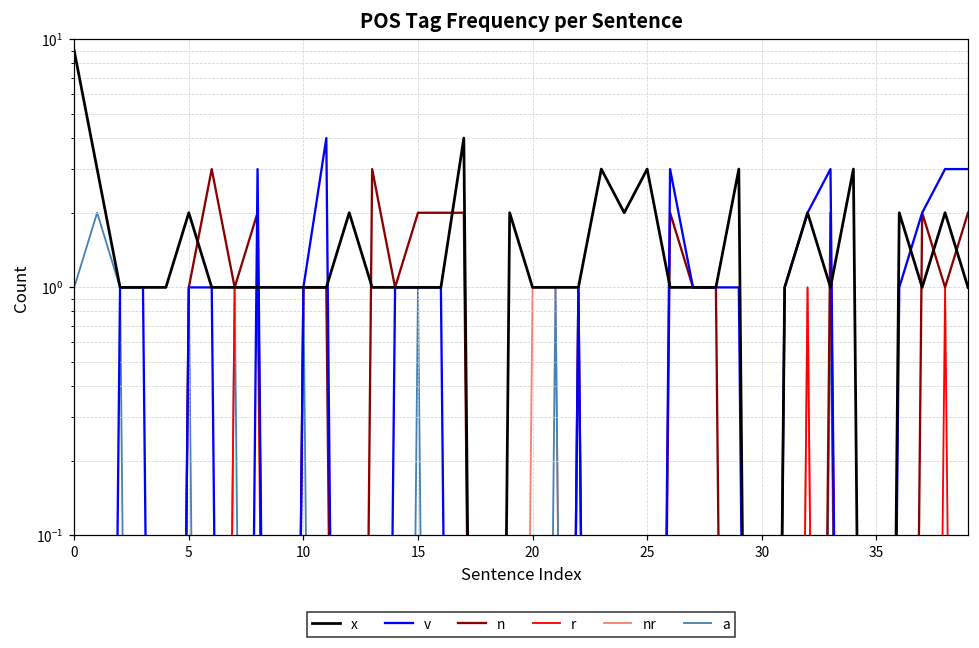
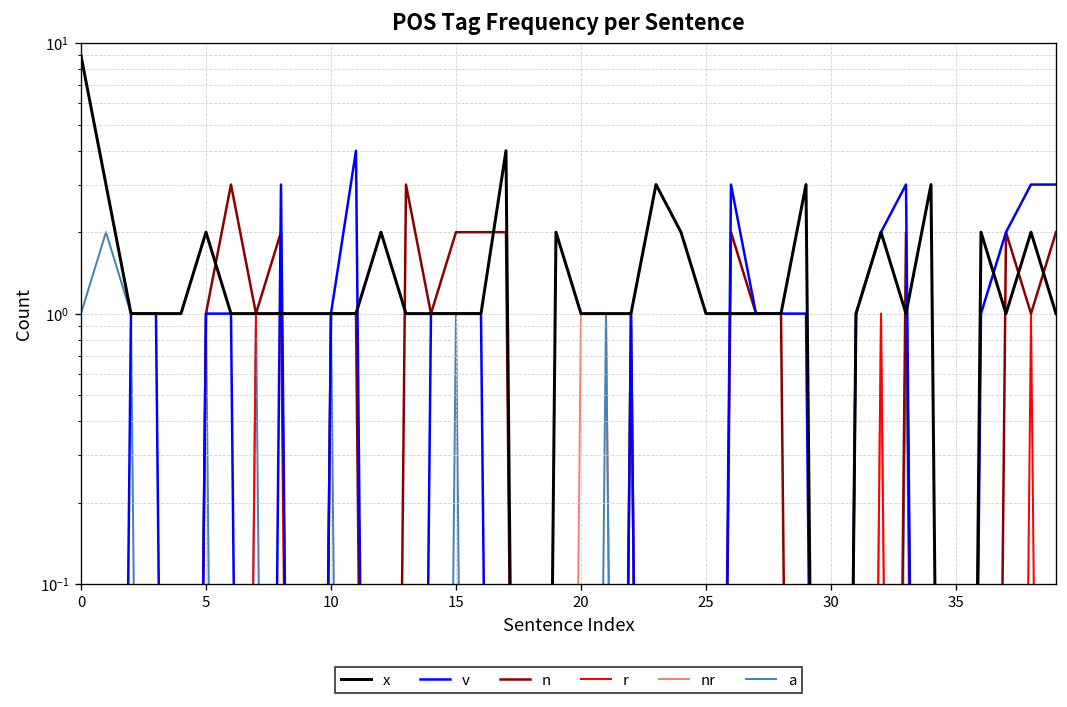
  {
    "x": {
      "0": 9.0,
      "5": 2.0,
-     "25": 3.0
+     "25": 1.0
    },
    "n": {
      "15": 2.0
    },
    "a": {
      "0": 1.0
    }
  }
